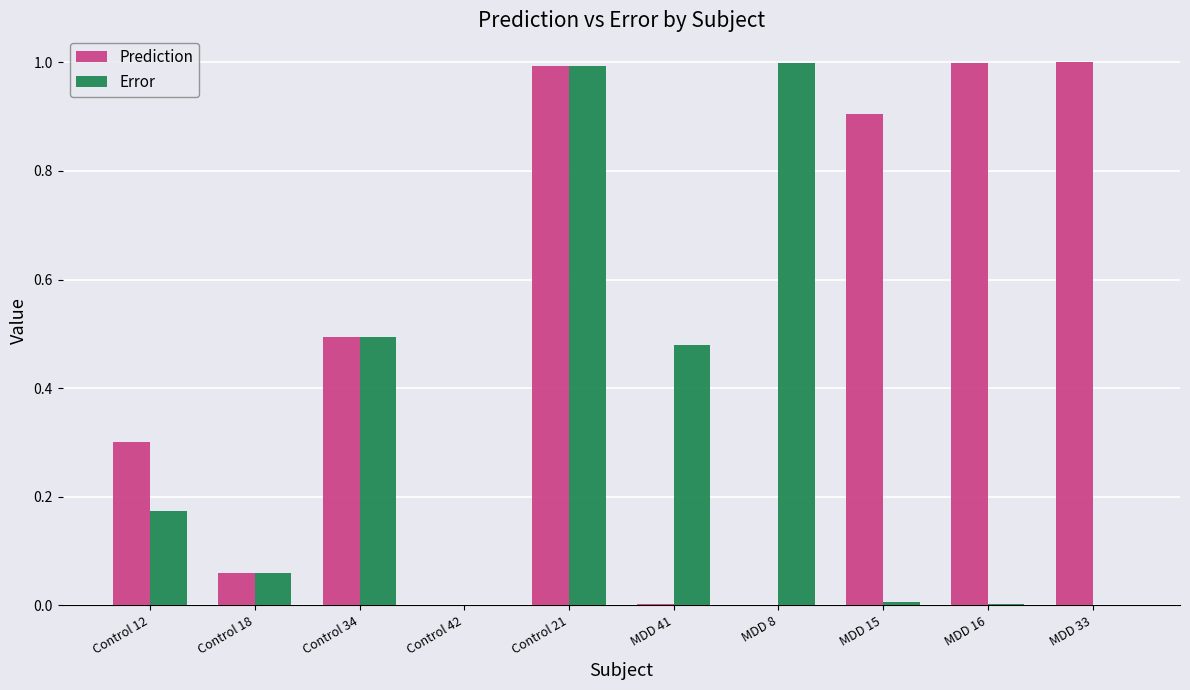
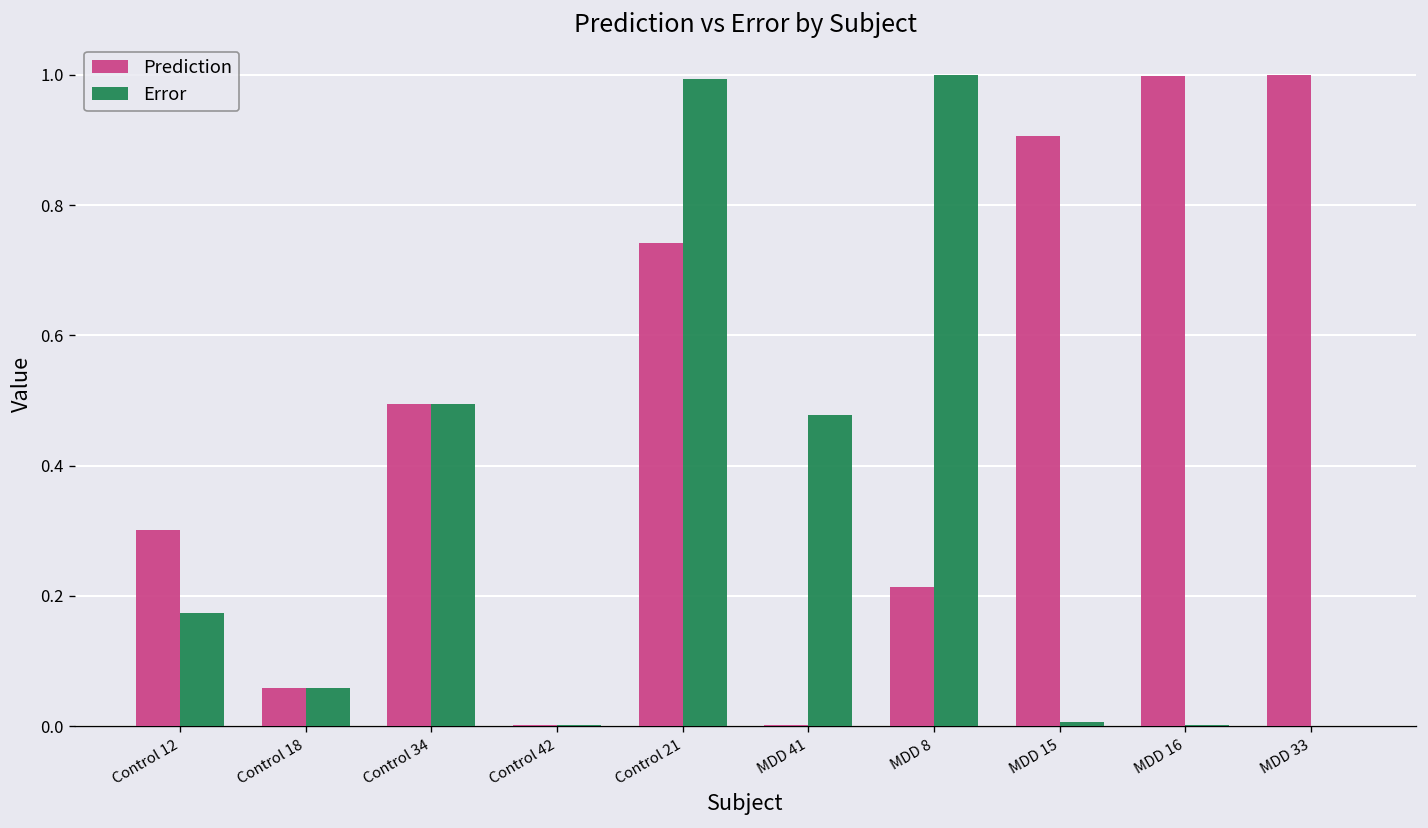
  {
    "Prediction": {
      "Control 12": 0.30,
      "Control 18": 0.06,
      "Control 34": 0.49,
-     "Control 21": 0.99,
-     "MDD 8": 0.00,
+     "Control 21": 0.74,
+     "MDD 8": 0.21,
      "MDD 15": 0.91,
      "MDD 16": 1.00,
      "MDD 33": 1.00
    },
    "Error": {
      "Control 12": 0.17,
      "Control 18": 0.06,
      "Control 34": 0.49,
      "Control 21": 0.99,
      "MDD 41": 0.48,
      "MDD 8": 1.00,
      "MDD 15": 0.01
    }
  }
